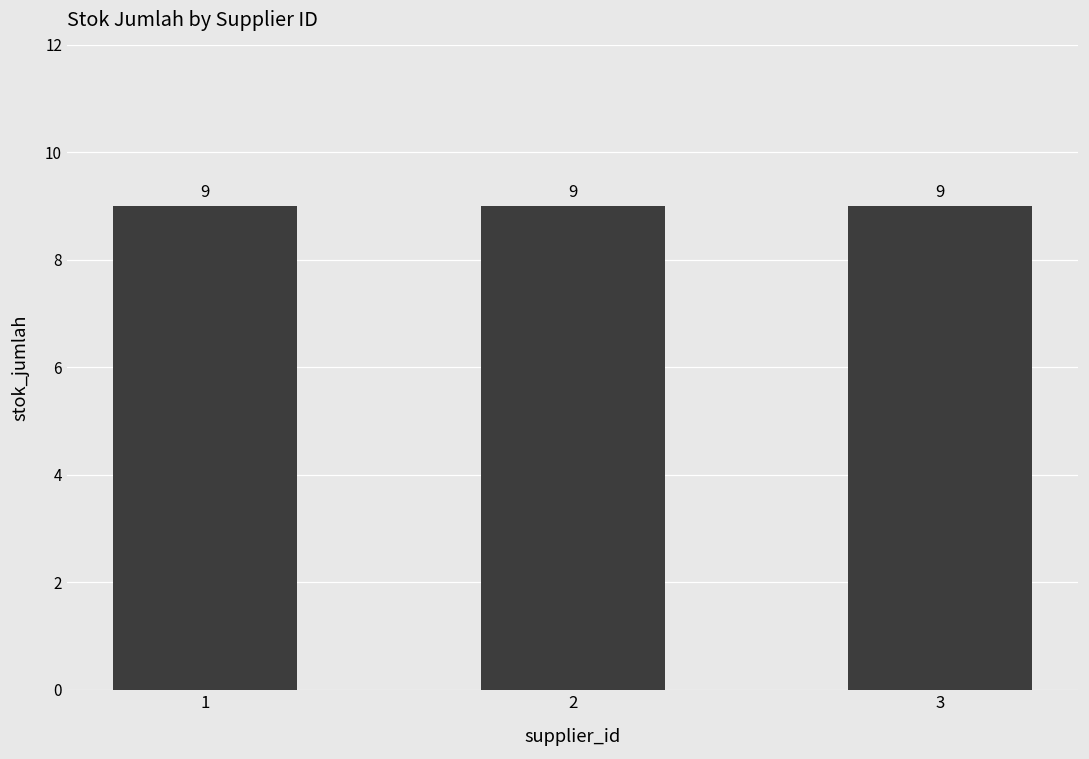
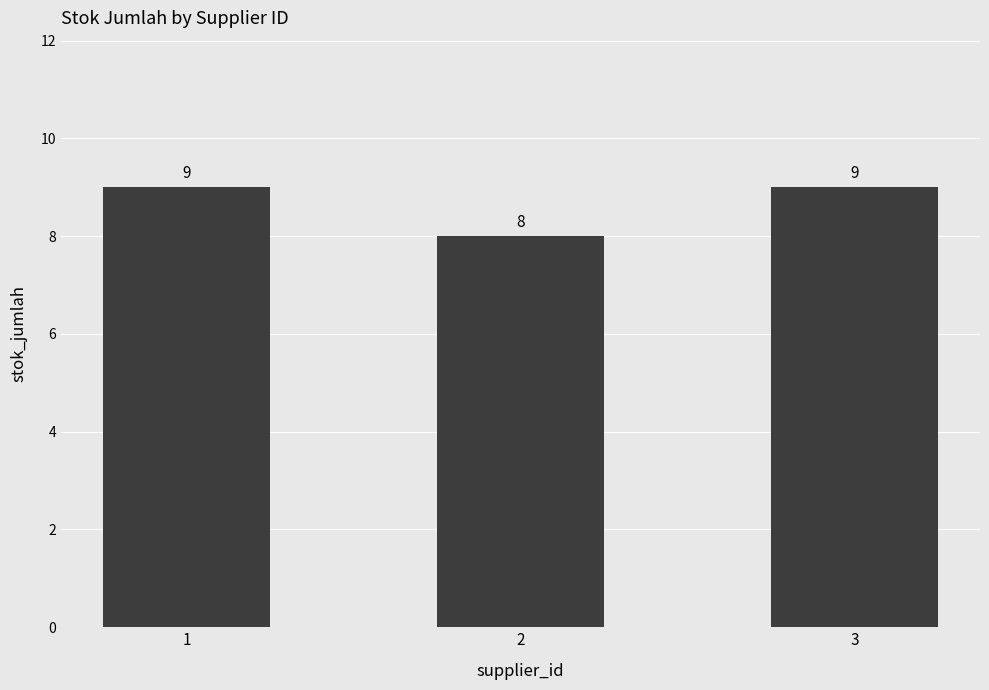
  {
    "1": 9,
-   "2": 9,
+   "2": 8,
    "3": 9
  }
